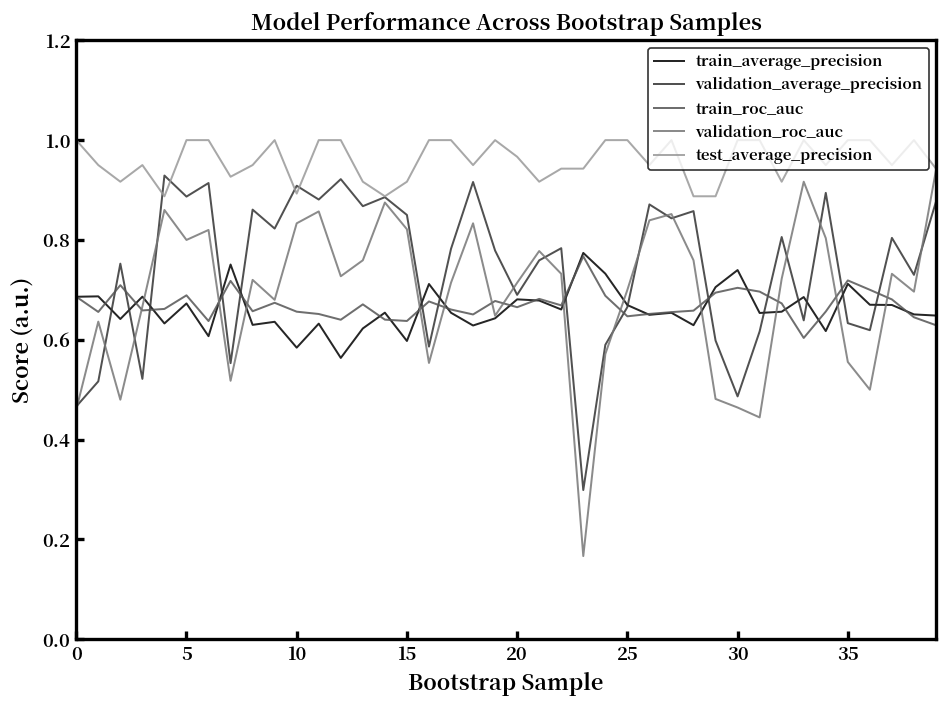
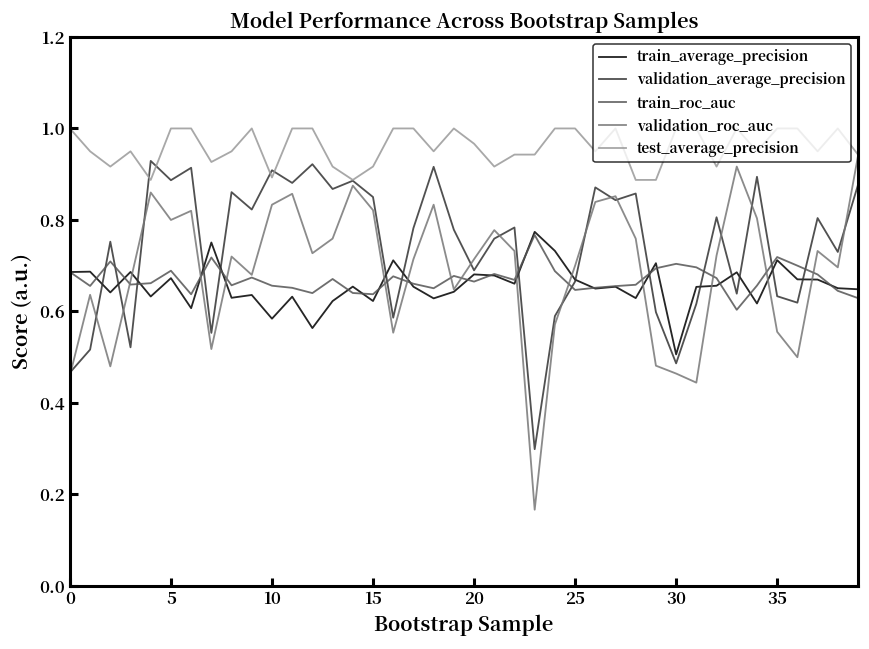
  {
    "train_average_precision": {
      "5": 0.67,
      "10": 0.58,
-     "15": 0.60,
+     "15": 0.62,
      "20": 0.68,
-     "30": 0.74,
+     "30": 0.51,
      "35": 0.71
    }
  }
